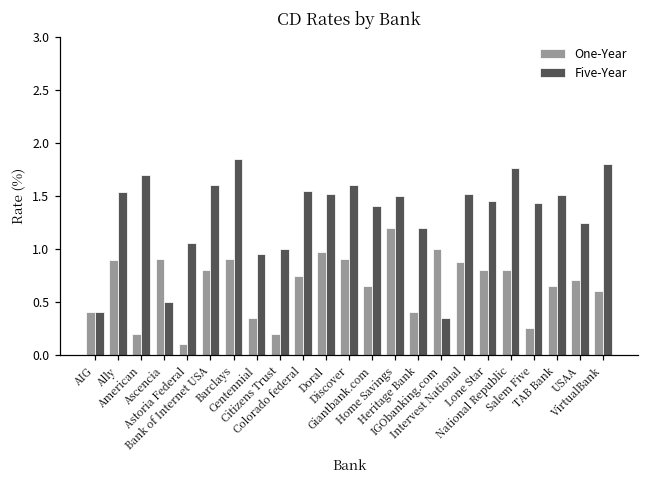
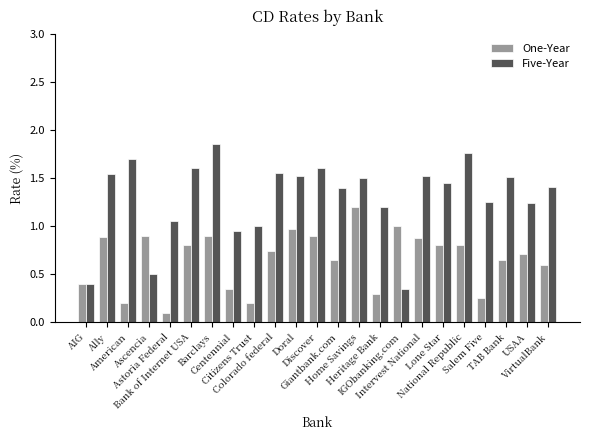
  {
    "One-Year": {
      "AIG": 0.4,
      "Ally": 0.9,
      "American": 0.2,
      "Ascencia": 0.9,
      "Astoria Federal": 0.1,
      "Bank of Internet USA": 0.8,
      "Barclays": 0.9,
      "Centennial": 0.4,
      "Citizens Trust": 0.2,
      "Colorado federal": 0.7,
      "Doral": 1.0,
      "Discover": 0.9,
      "Giantbank.com": 0.7,
      "Home Savings": 1.2,
-     "Heritage Bank": 0.4,
+     "Heritage Bank": 0.3,
      "IGObanking.com": 1.0,
      "Intervest National": 0.9,
      "Lone Star": 0.8,
      "National Republic": 0.8,
      "Salem Five": 0.3,
      "TAB Bank": 0.7,
      "USAA": 0.7,
      "VirtualBank": 0.6
    },
    "Five-Year": {
      "AIG": 0.4,
      "Ally": 1.5,
      "American": 1.7,
      "Ascencia": 0.5,
      "Astoria Federal": 1.1,
      "Bank of Internet USA": 1.6,
      "Barclays": 1.9,
      "Centennial": 1.0,
      "Citizens Trust": 1.0,
      "Colorado federal": 1.6,
      "Doral": 1.5,
      "Discover": 1.6,
      "Giantbank.com": 1.4,
      "Home Savings": 1.5,
      "Heritage Bank": 1.2,
      "IGObanking.com": 0.4,
      "Intervest National": 1.5,
      "Lone Star": 1.5,
      "National Republic": 1.8,
-     "Salem Five": 1.4,
+     "Salem Five": 1.3,
      "TAB Bank": 1.5,
      "USAA": 1.2,
-     "VirtualBank": 1.8
+     "VirtualBank": 1.4
    }
  }
